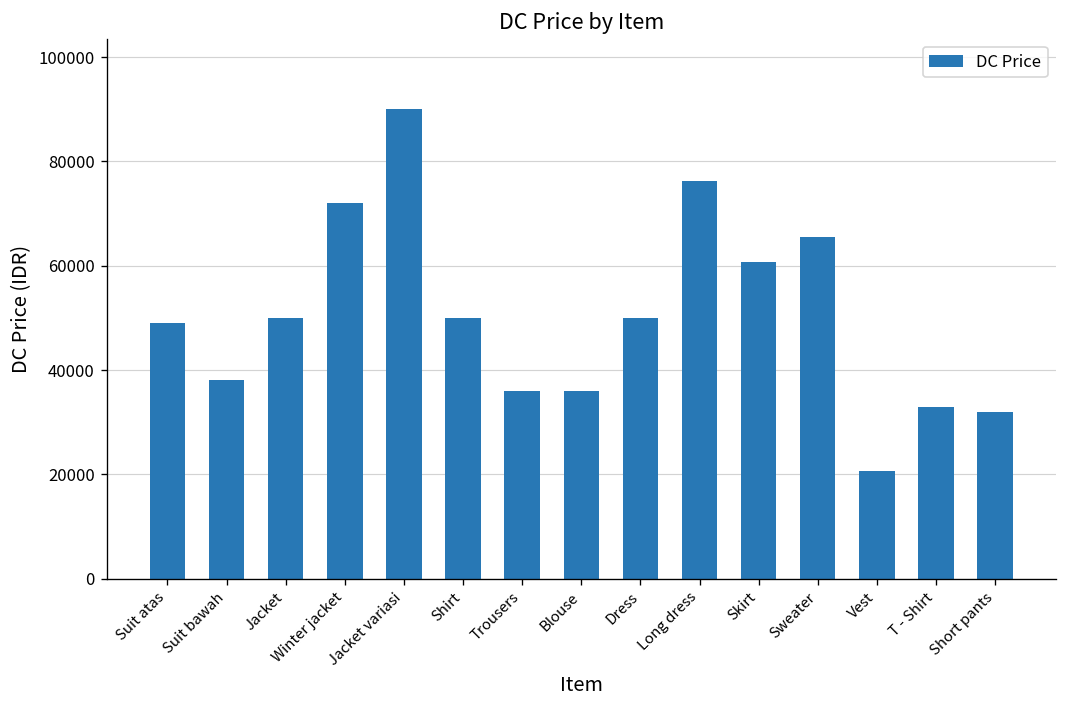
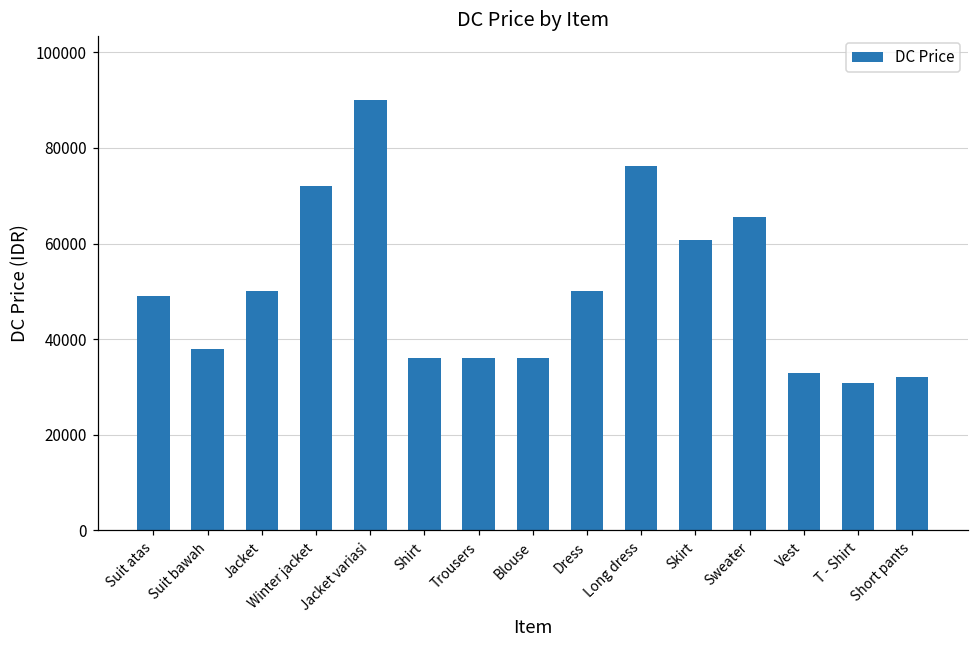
  {
    "Suit atas": 49000,
    "Suit bawah": 38000,
    "Jacket": 50000,
    "Winter jacket": 72000,
    "Jacket variasi": 90000,
-   "Shirt": 50000,
+   "Shirt": 36000,
    "Trousers": 36000,
    "Blouse": 36000,
    "Dress": 50000,
    "Long dress": 76000,
    "Skirt": 61000,
    "Sweater": 66000,
-   "Vest": 21000,
-   "T - Shirt": 33000,
+   "Vest": 33000,
+   "T - Shirt": 31000,
    "Short pants": 32000
  }
